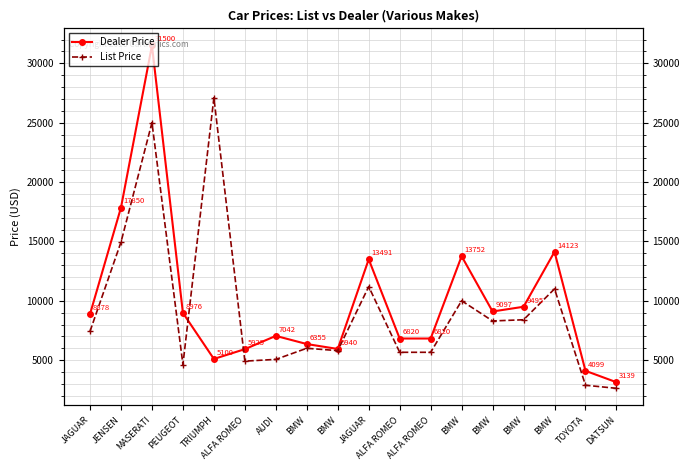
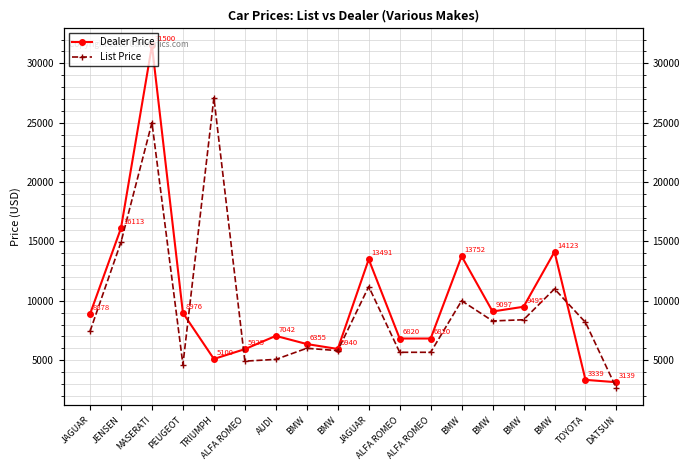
  {
    "Dealer Price": {
-     "JENSEN": 17850,
+     "JENSEN": 16113,
      "PEUGEOT": 8976,
      "TRIUMPH": 5100,
      "AUDI": 7042,
-     "TOYOTA": 4099,
+     "TOYOTA": 3339,
      "DATSUN": 3139
    },
    "List Price": {
      "JENSEN": 14900,
      "MASERATI": 25000,
      "PEUGEOT": 4600,
      "TRIUMPH": 27100,
      "AUDI": 5100,
-     "TOYOTA": 2900,
+     "TOYOTA": 8200,
      "DATSUN": 2600
    }
  }
